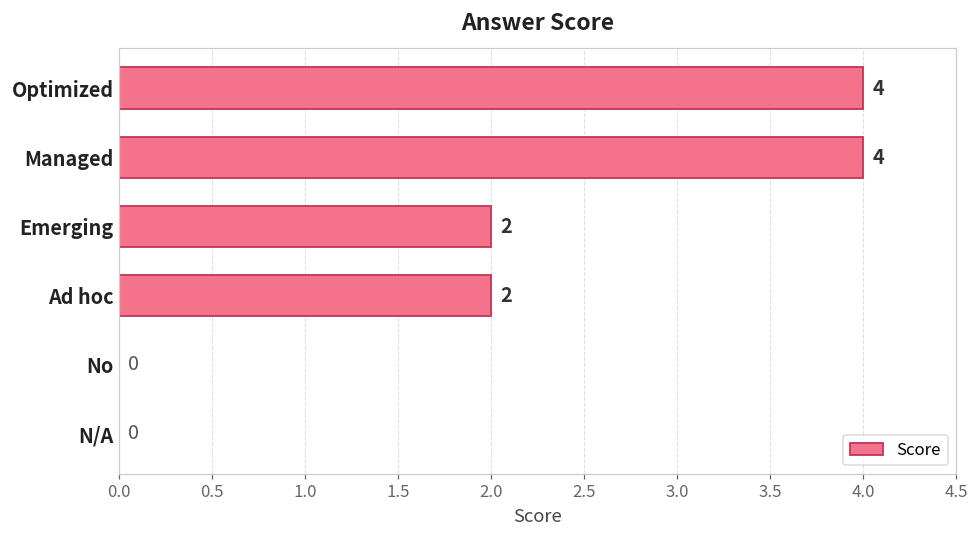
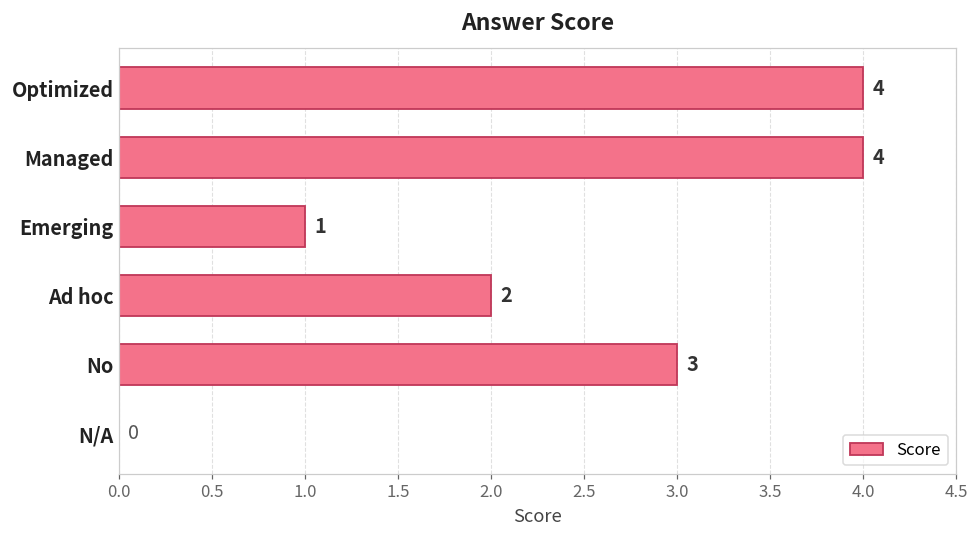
  {
    "Optimized": 4,
    "Managed": 4,
-   "Emerging": 2,
+   "Emerging": 1,
    "Ad hoc": 2,
-   "No": 0,
+   "No": 3,
    "N/A": 0
  }
